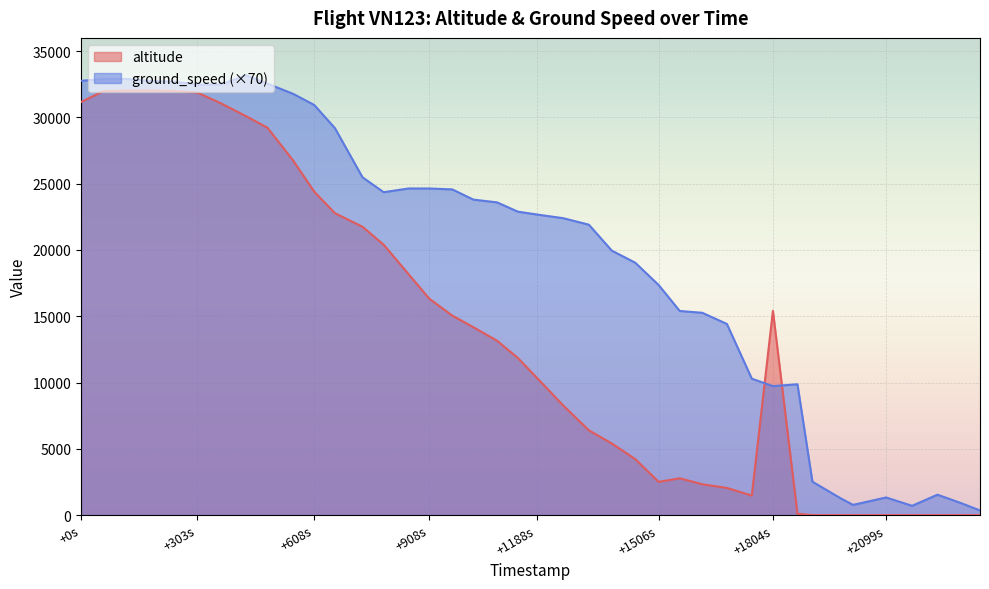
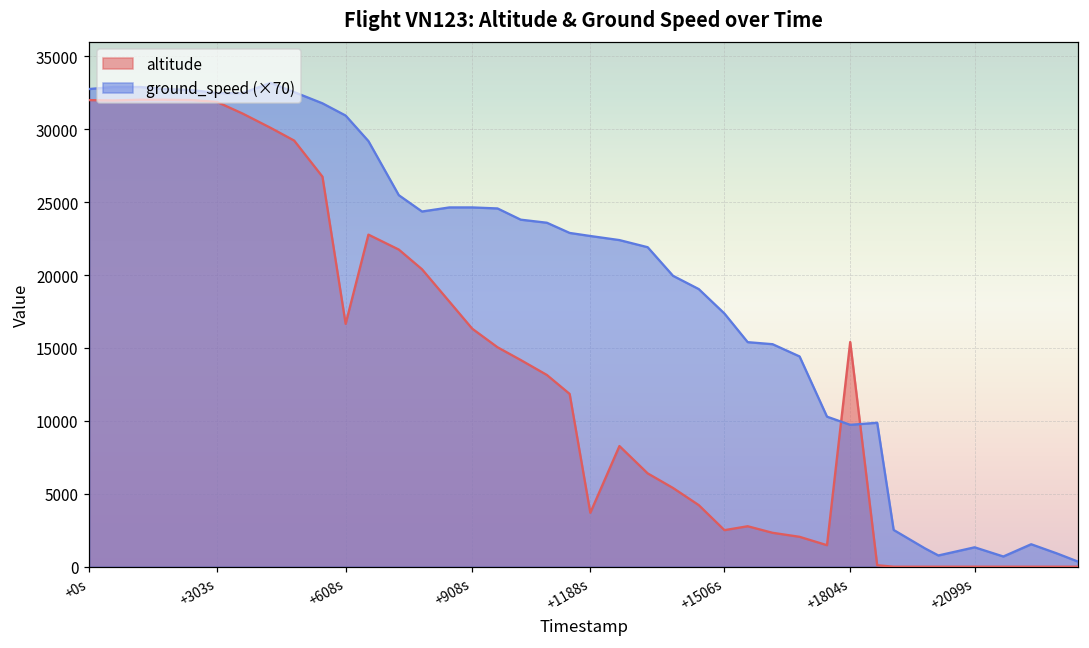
  {
    "altitude": {
-     "+0s": 31200,
+     "+0s": 32000,
      "+303s": 31900,
-     "+608s": 24400,
+     "+608s": 16700,
      "+908s": 16300,
-     "+1188s": 10400,
+     "+1188s": 3700,
      "+1506s": 2500,
      "+1804s": 15400,
      "+2099s": 0
    },
    "ground_speed (×70)": {
      "+0s": 32800,
      "+608s": 30900,
      "+908s": 24600,
      "+1188s": 22700,
      "+1506s": 17400,
      "+1804s": 9700,
      "+2099s": 1300
    }
  }
